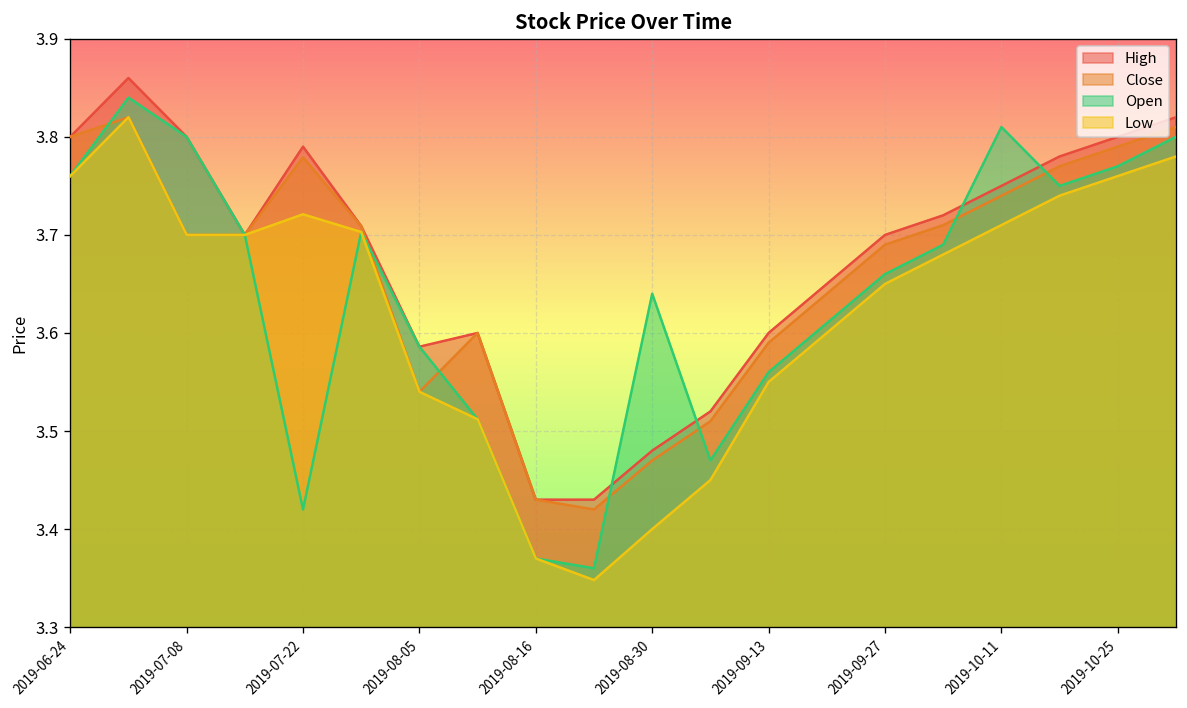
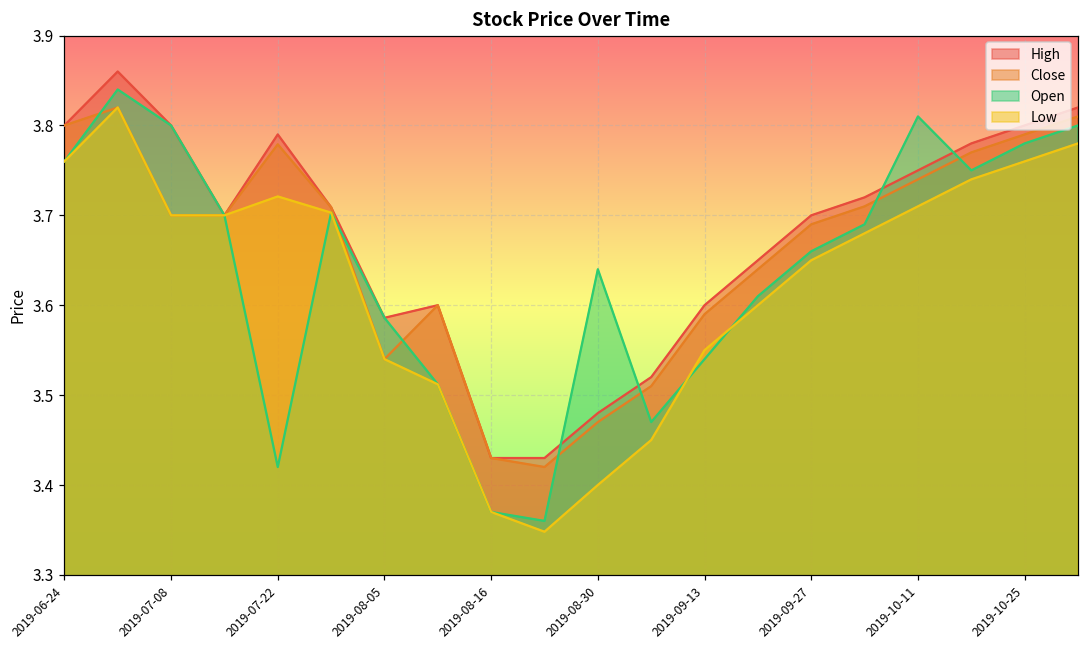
  {
    "Open": {
      "2019-07-22": 3.42,
      "2019-08-30": 3.64,
-     "2019-09-13": 3.56,
+     "2019-09-13": 3.54,
      "2019-09-27": 3.66,
      "2019-10-11": 3.81,
-     "2019-10-25": 3.77
+     "2019-10-25": 3.78
    }
  }
